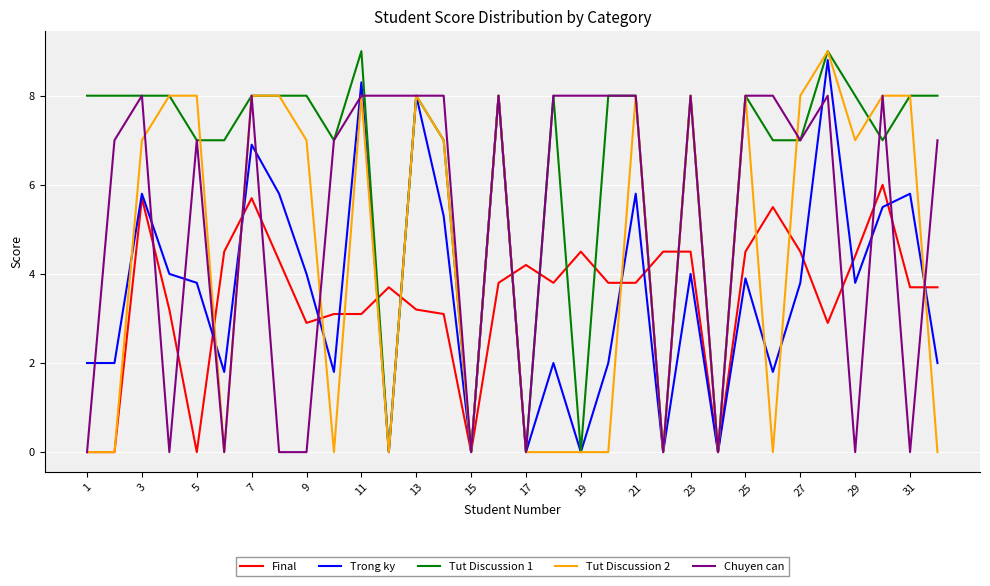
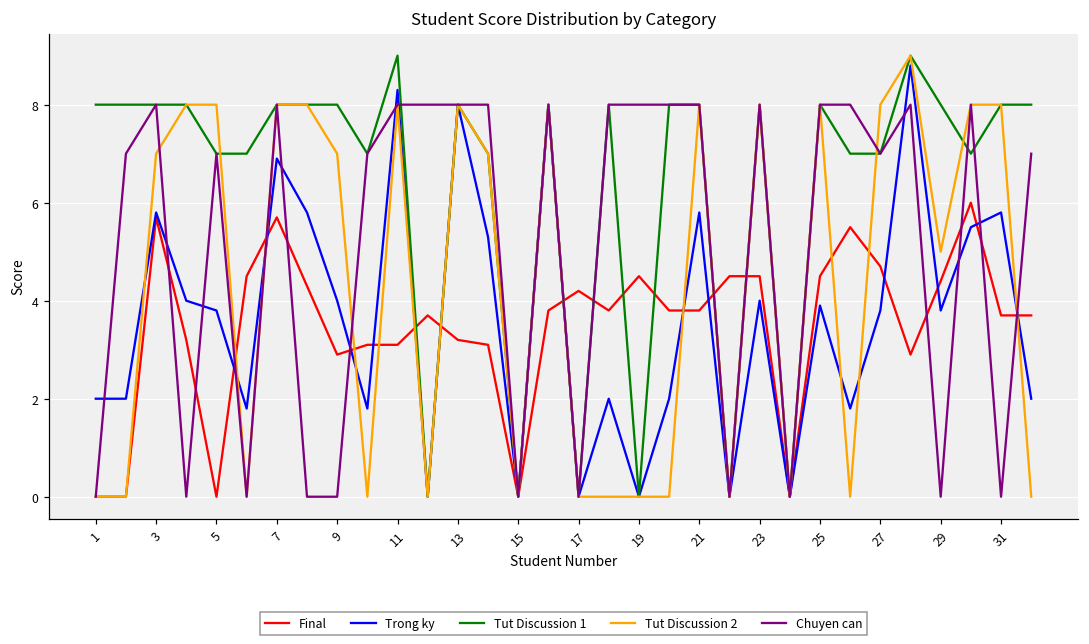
  {
    "Final": {
      "3": 5.7,
      "5": 0.0,
      "7": 5.7,
      "9": 2.9,
      "11": 3.1,
      "13": 3.2,
      "17": 4.2,
      "19": 4.5,
      "21": 3.8,
      "23": 4.5,
      "25": 4.5,
-     "27": 4.5,
+     "27": 4.7,
      "29": 4.4,
      "31": 3.7
    },
    "Trong ky": {
      "1": 2.0,
      "3": 5.8,
      "5": 3.8,
      "7": 6.9,
      "9": 4.0,
      "11": 8.3,
      "21": 5.8,
      "23": 4.0,
      "25": 3.9,
      "27": 3.8,
      "29": 3.8,
      "31": 5.8
    },
    "Tut Discussion 1": {
      "1": 8.0,
      "9": 8.0,
      "11": 9.0,
      "29": 8.0
    },
    "Tut Discussion 2": {
      "3": 7,
      "5": 8,
      "9": 7,
      "27": 8,
-     "29": 7
+     "29": 5
    },
    "Chuyen can": {
      "9": 0.0,
      "19": 8.0,
      "29": 0.0,
      "31": 0.0
    }
  }
